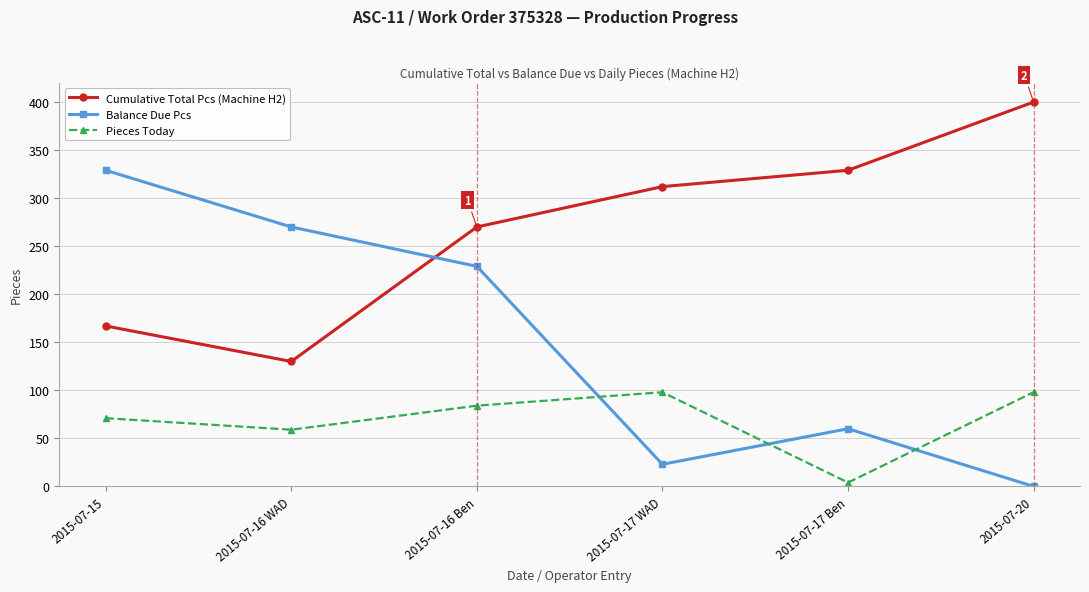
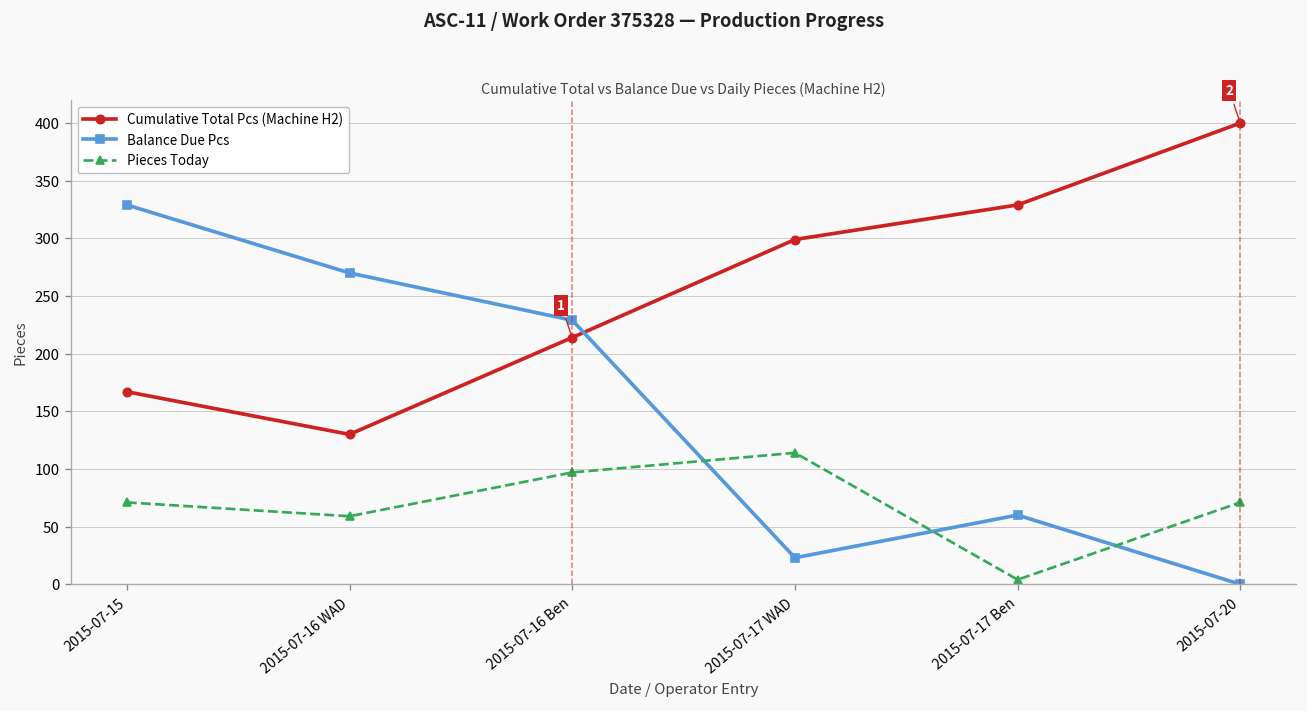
  {
    "Cumulative Total Pcs (Machine H2)": {
      "2015-07-15": 170,
      "2015-07-16 WAD": 130,
-     "2015-07-16 Ben": 270,
-     "2015-07-17 WAD": 310,
+     "2015-07-16 Ben": 210,
+     "2015-07-17 WAD": 300,
      "2015-07-17 Ben": 330,
      "2015-07-20": 400
    },
    "Balance Due Pcs": {
      "2015-07-15": 330,
      "2015-07-16 WAD": 270,
      "2015-07-16 Ben": 230,
      "2015-07-17 WAD": 20,
      "2015-07-17 Ben": 60,
      "2015-07-20": 0
    },
    "Pieces Today": {
      "2015-07-15": 70,
      "2015-07-16 WAD": 60,
-     "2015-07-16 Ben": 80,
-     "2015-07-17 WAD": 100,
+     "2015-07-16 Ben": 100,
+     "2015-07-17 WAD": 110,
      "2015-07-17 Ben": 0,
-     "2015-07-20": 100
+     "2015-07-20": 70
    }
  }
